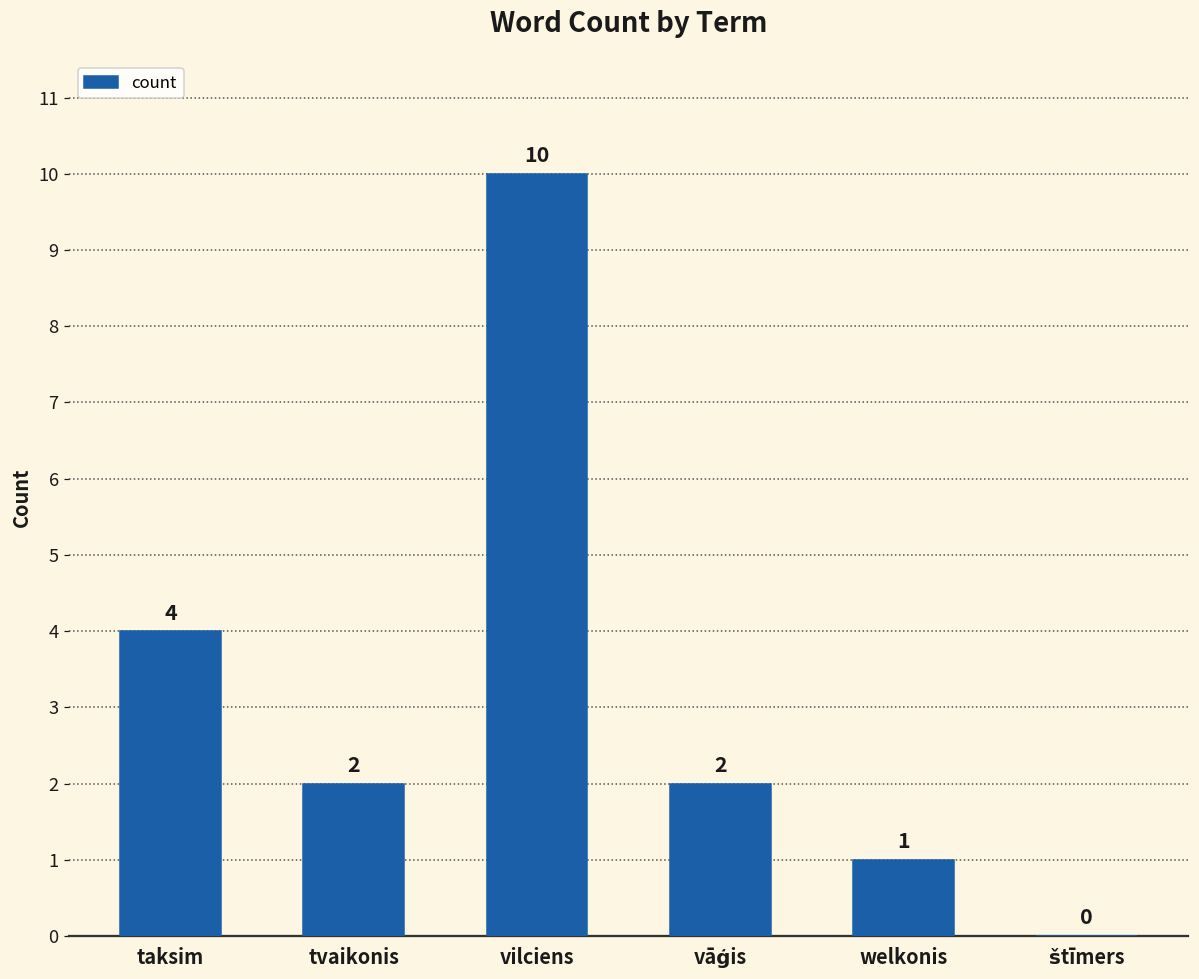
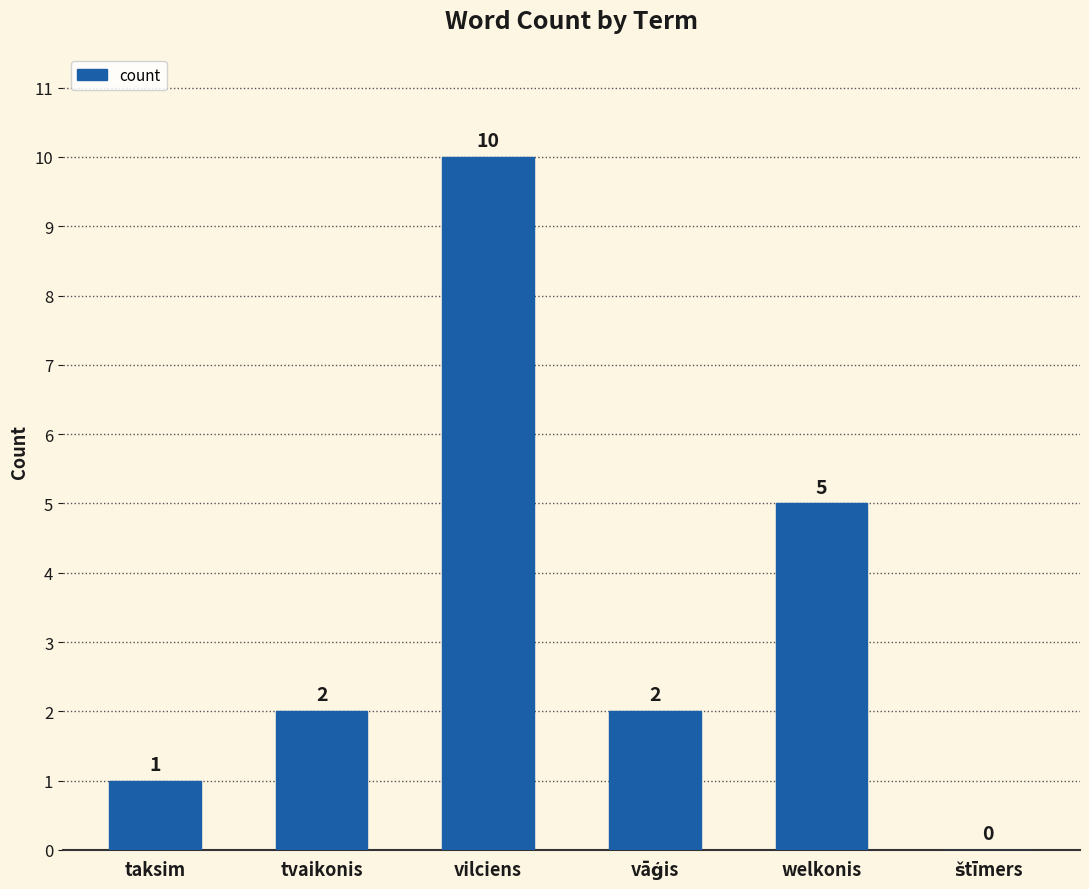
  {
-   "taksim": 4,
+   "taksim": 1,
    "tvaikonis": 2,
    "vilciens": 10,
    "vāģis": 2,
-   "welkonis": 1,
+   "welkonis": 5,
    "štīmers": 0
  }
